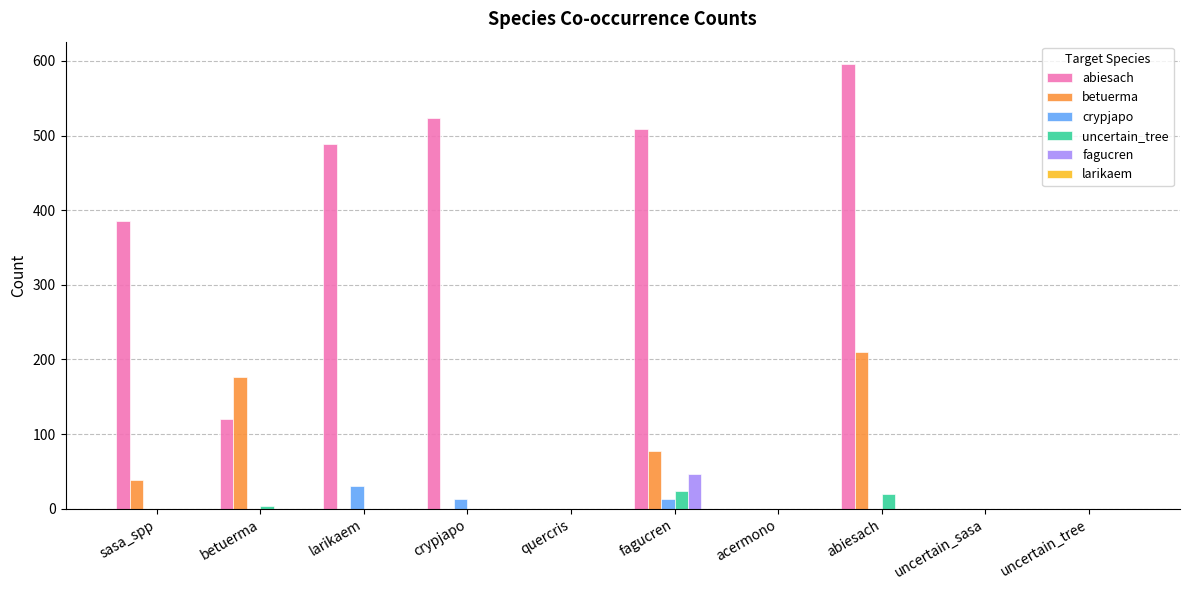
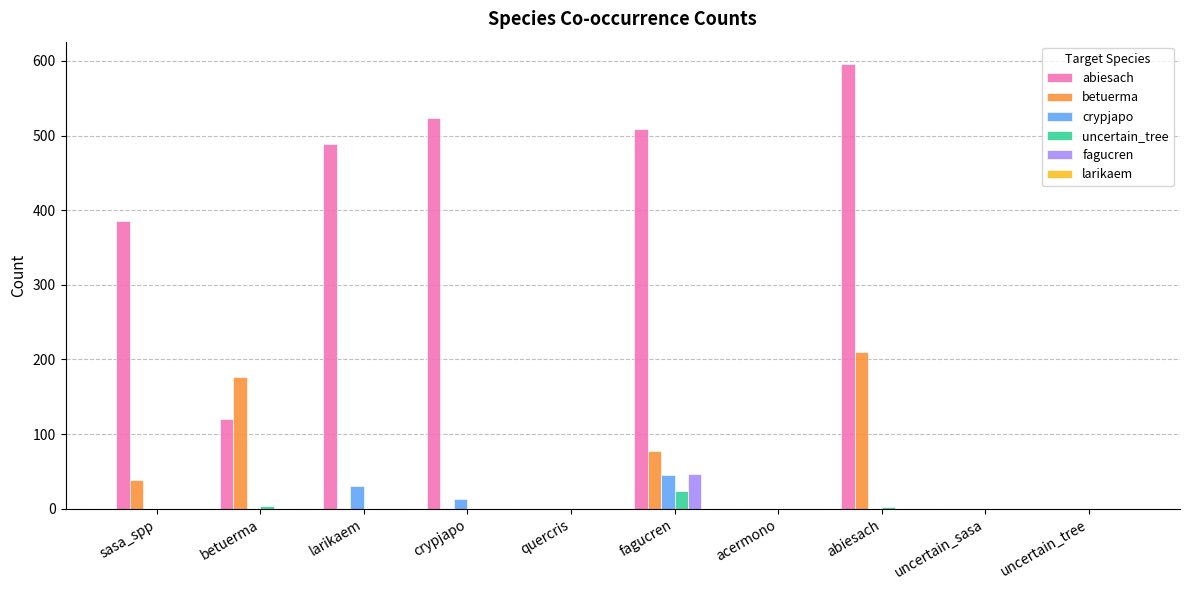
  {
    "abiesach": {
      "sasa_spp": 390,
      "betuerma": 120,
      "larikaem": 490,
      "crypjapo": 520,
      "quercris": 0,
      "fagucren": 510,
      "acermono": 0,
      "abiesach": 600,
      "uncertain_sasa": 0,
      "uncertain_tree": 0
    },
    "crypjapo": {
      "sasa_spp": 0,
      "betuerma": 0,
      "larikaem": 30,
      "crypjapo": 10,
      "quercris": 0,
-     "fagucren": 10,
+     "fagucren": 50,
      "acermono": 0,
      "abiesach": 0,
      "uncertain_sasa": 0,
      "uncertain_tree": 0
    },
    "uncertain_tree": {
      "sasa_spp": 0,
      "betuerma": 0,
      "larikaem": 0,
      "crypjapo": 0,
      "quercris": 0,
      "fagucren": 20,
      "acermono": 0,
-     "abiesach": 20,
+     "abiesach": 0,
      "uncertain_sasa": 0,
      "uncertain_tree": 0
    },
    "fagucren": {
      "sasa_spp": 0,
      "betuerma": 0,
      "larikaem": 0,
      "crypjapo": 0,
      "quercris": 0,
      "fagucren": 50,
      "acermono": 0,
      "abiesach": 0,
      "uncertain_sasa": 0,
      "uncertain_tree": 0
    }
  }
